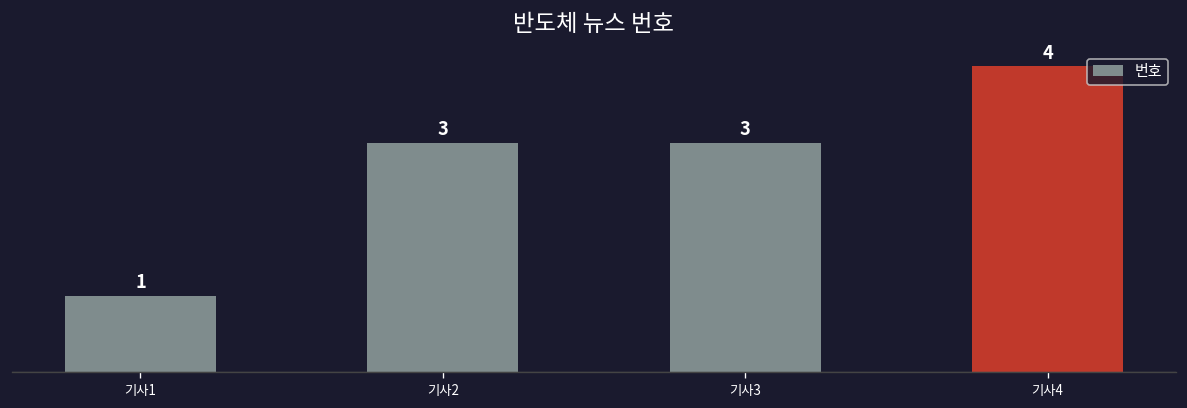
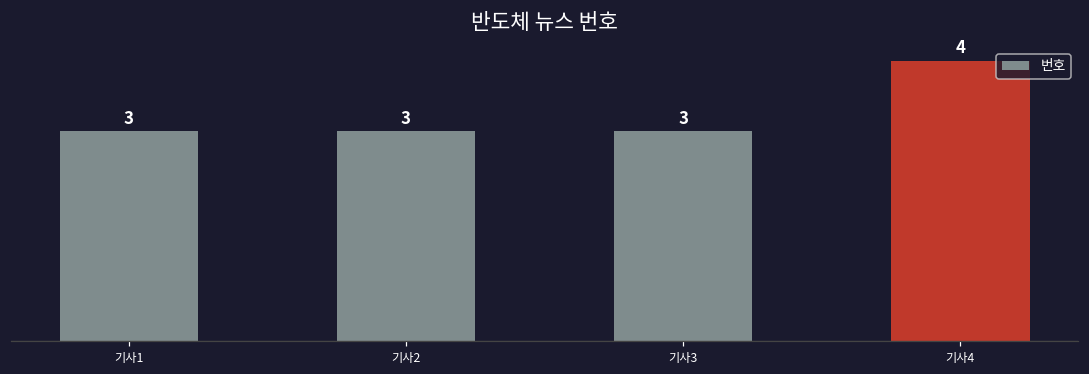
  {
-   "기사1": 1,
+   "기사1": 3,
    "기사2": 3,
    "기사3": 3,
    "기사4": 4
  }
